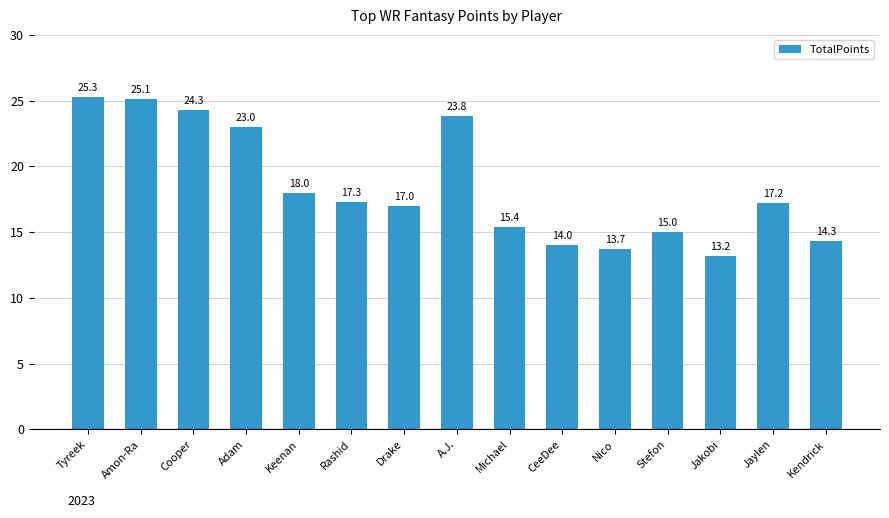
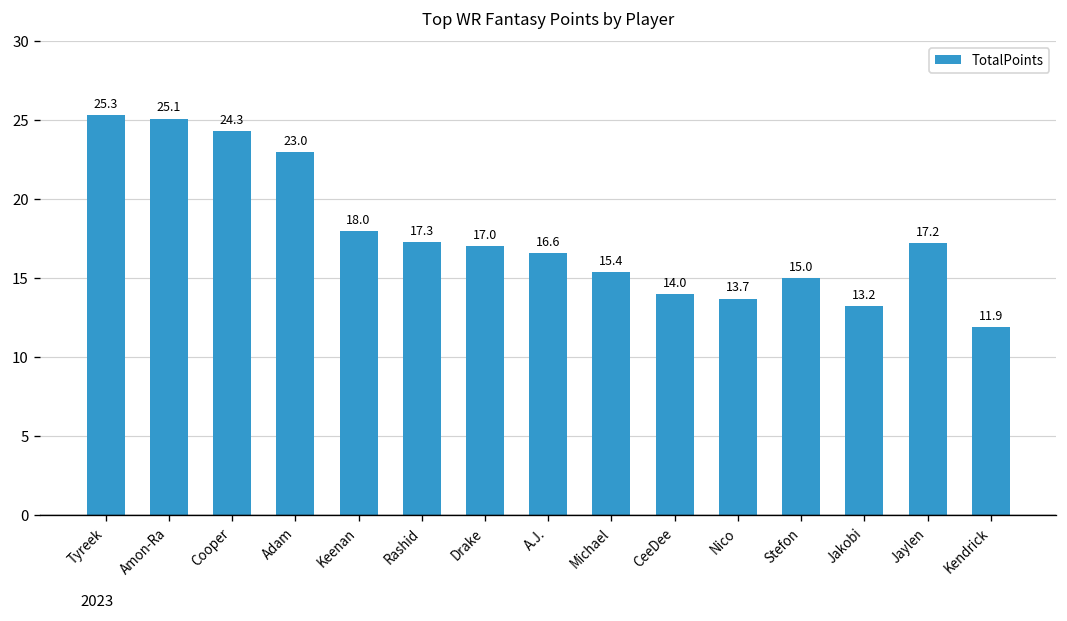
  {
    "Tyreek": 25.3,
    "Amon-Ra": 25.1,
    "Cooper": 24.3,
    "Adam": 23.0,
    "Keenan": 18.0,
    "Rashid": 17.3,
    "Drake": 17.0,
-   "A.J.": 23.8,
+   "A.J.": 16.6,
    "Michael": 15.4,
    "CeeDee": 14.0,
    "Nico": 13.7,
    "Stefon": 15.0,
    "Jakobi": 13.2,
    "Jaylen": 17.2,
-   "Kendrick": 14.3
+   "Kendrick": 11.9
  }
